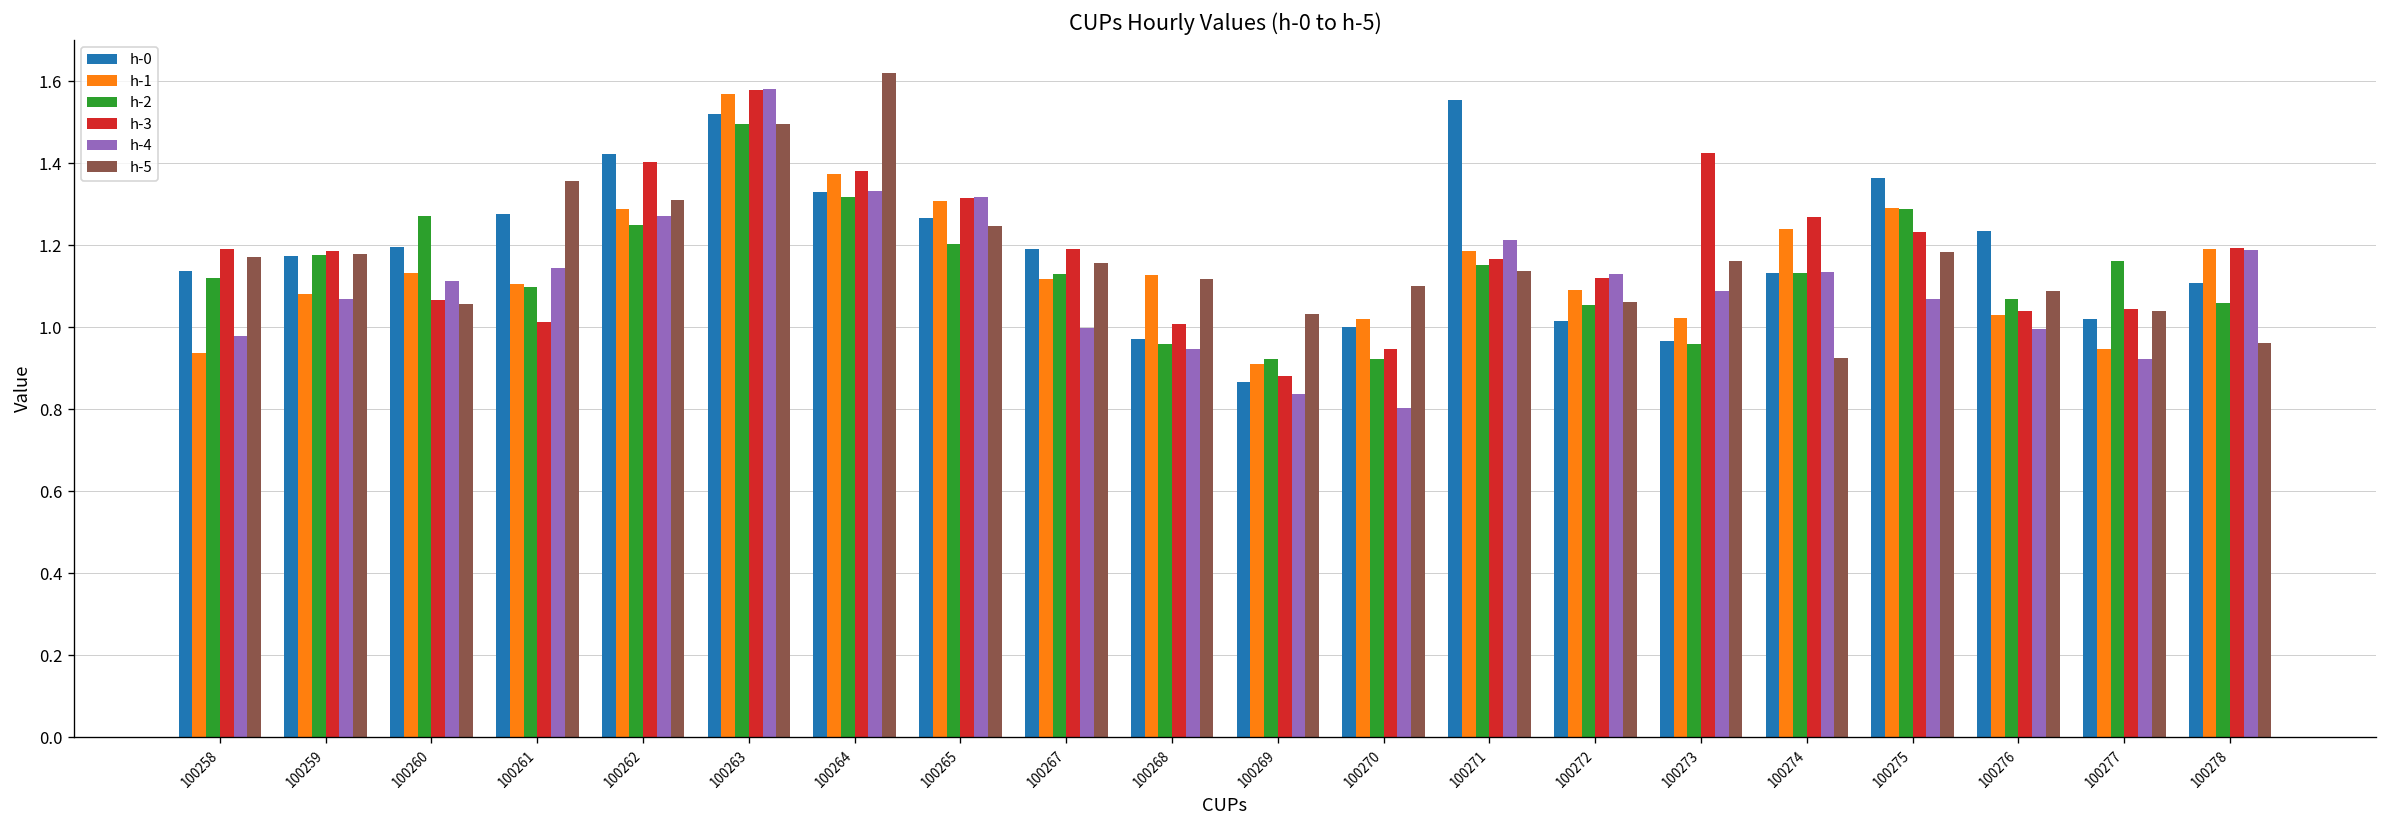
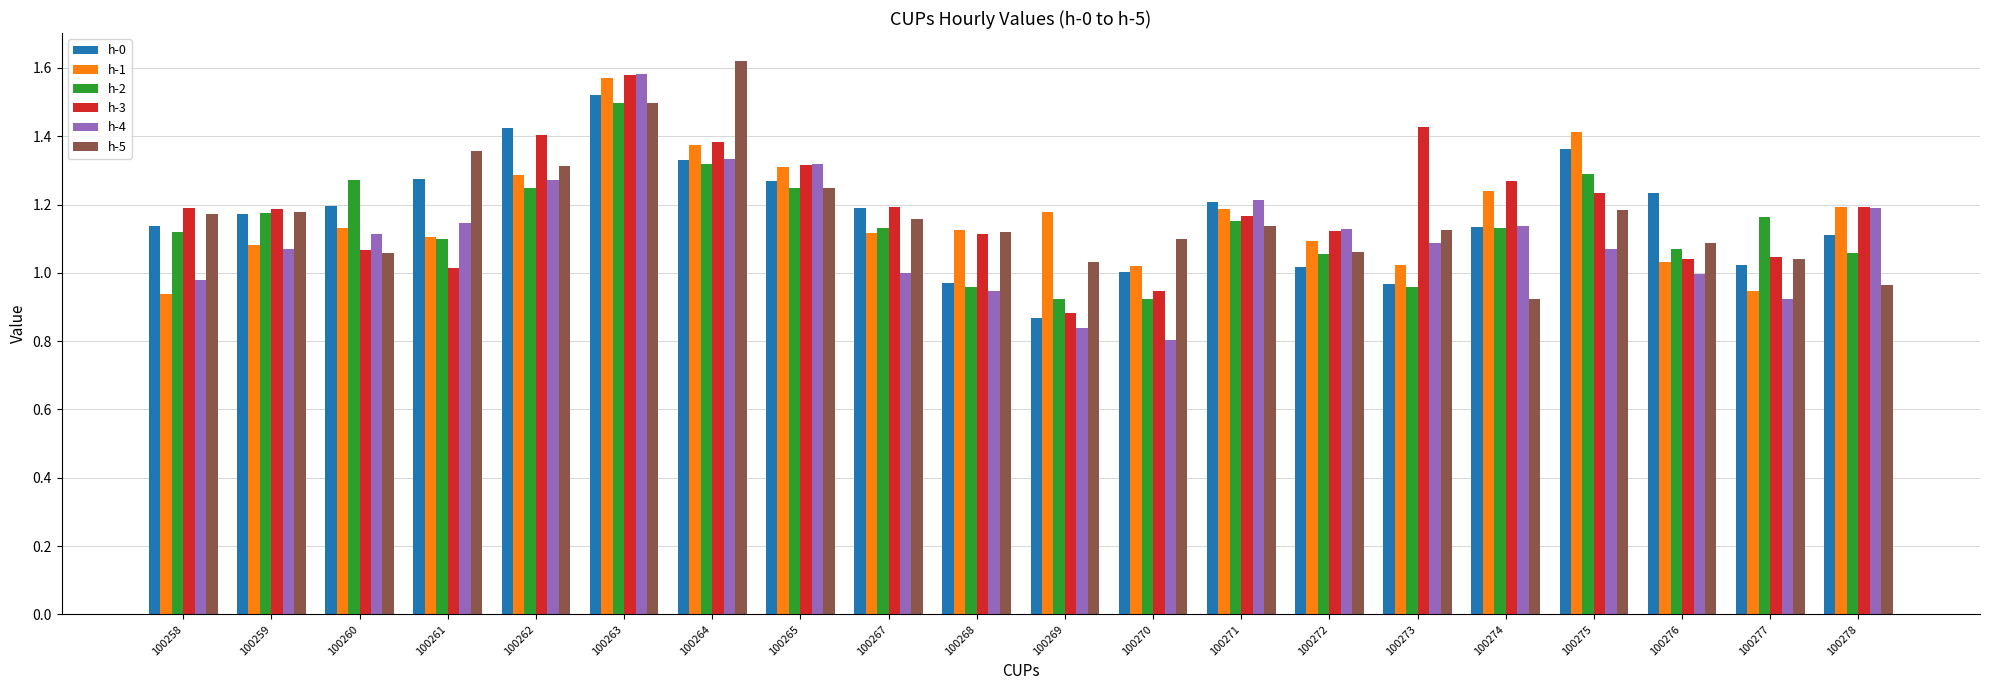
  {
    "h-0": {
      "100258": 1.14,
      "100259": 1.17,
      "100260": 1.20,
      "100261": 1.28,
      "100262": 1.42,
      "100263": 1.52,
      "100264": 1.33,
      "100265": 1.27,
      "100267": 1.19,
      "100268": 0.97,
      "100269": 0.87,
      "100270": 1.00,
-     "100271": 1.56,
+     "100271": 1.21,
      "100272": 1.02,
      "100273": 0.97,
      "100274": 1.13,
      "100275": 1.36,
      "100276": 1.23,
      "100277": 1.02,
      "100278": 1.11
    },
    "h-1": {
      "100258": 0.94,
      "100259": 1.08,
      "100260": 1.13,
      "100261": 1.11,
      "100262": 1.29,
      "100263": 1.57,
      "100264": 1.37,
      "100265": 1.31,
      "100267": 1.12,
      "100268": 1.13,
-     "100269": 0.91,
+     "100269": 1.18,
      "100270": 1.02,
      "100271": 1.19,
      "100272": 1.09,
      "100273": 1.02,
      "100274": 1.24,
-     "100275": 1.29,
+     "100275": 1.41,
      "100276": 1.03,
      "100277": 0.95,
      "100278": 1.19
    },
    "h-2": {
      "100258": 1.12,
      "100259": 1.18,
      "100260": 1.27,
      "100261": 1.10,
      "100262": 1.25,
      "100263": 1.50,
      "100264": 1.32,
-     "100265": 1.20,
+     "100265": 1.25,
      "100267": 1.13,
      "100268": 0.96,
      "100269": 0.92,
      "100270": 0.92,
      "100271": 1.15,
      "100272": 1.06,
      "100273": 0.96,
      "100274": 1.13,
      "100275": 1.29,
      "100276": 1.07,
      "100277": 1.16,
      "100278": 1.06
    },
    "h-3": {
      "100258": 1.19,
      "100259": 1.19,
      "100260": 1.07,
      "100261": 1.01,
      "100262": 1.40,
      "100263": 1.58,
      "100264": 1.38,
      "100265": 1.32,
      "100267": 1.19,
-     "100268": 1.01,
+     "100268": 1.11,
      "100269": 0.88,
      "100270": 0.95,
      "100271": 1.17,
      "100272": 1.12,
      "100273": 1.43,
      "100274": 1.27,
      "100275": 1.23,
      "100276": 1.04,
      "100277": 1.05,
      "100278": 1.19
    },
    "h-4": {
      "100258": 0.98,
      "100259": 1.07,
      "100260": 1.11,
      "100261": 1.15,
      "100262": 1.27,
      "100263": 1.58,
      "100264": 1.33,
      "100265": 1.32,
      "100267": 1.00,
      "100268": 0.95,
      "100269": 0.84,
      "100270": 0.80,
      "100271": 1.21,
      "100272": 1.13,
      "100273": 1.09,
      "100274": 1.14,
      "100275": 1.07,
      "100276": 1.00,
      "100277": 0.92,
      "100278": 1.19
    },
    "h-5": {
      "100258": 1.17,
      "100259": 1.18,
      "100260": 1.06,
      "100261": 1.36,
      "100262": 1.31,
      "100263": 1.50,
      "100264": 1.62,
      "100265": 1.25,
      "100267": 1.16,
      "100268": 1.12,
      "100269": 1.03,
      "100270": 1.10,
      "100271": 1.14,
      "100272": 1.06,
-     "100273": 1.16,
+     "100273": 1.13,
      "100274": 0.92,
      "100275": 1.18,
      "100276": 1.09,
      "100277": 1.04,
      "100278": 0.96
    }
  }
